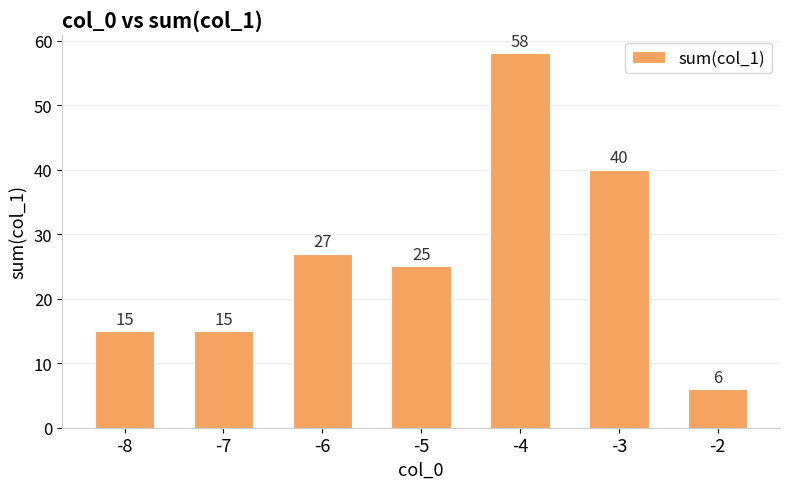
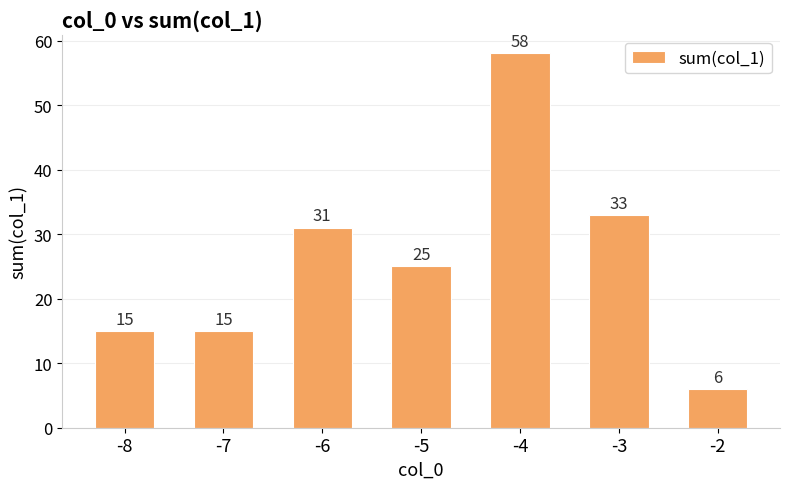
  {
    "-8": 15,
    "-7": 15,
-   "-6": 27,
+   "-6": 31,
    "-5": 25,
    "-4": 58,
-   "-3": 40,
+   "-3": 33,
    "-2": 6
  }
